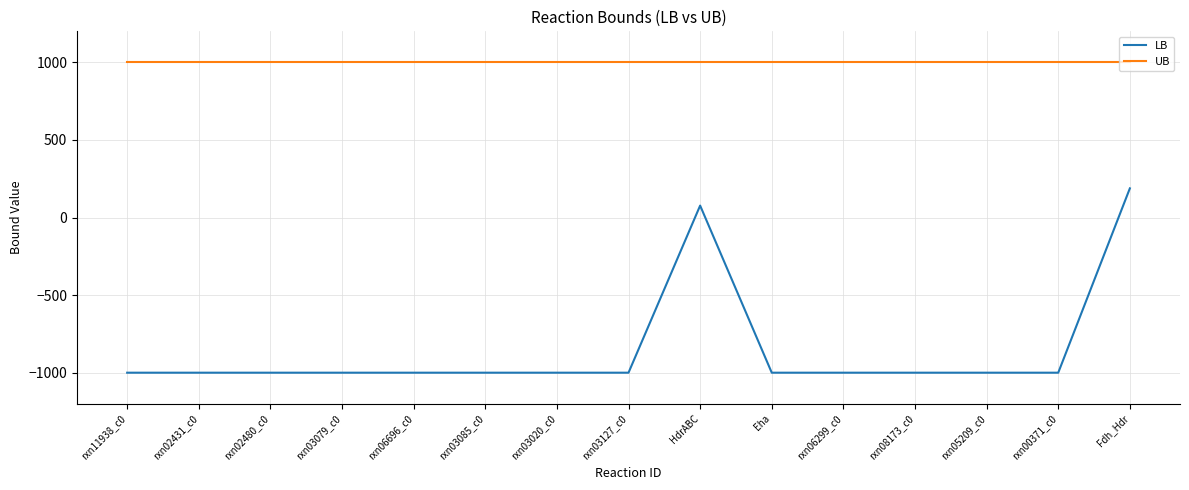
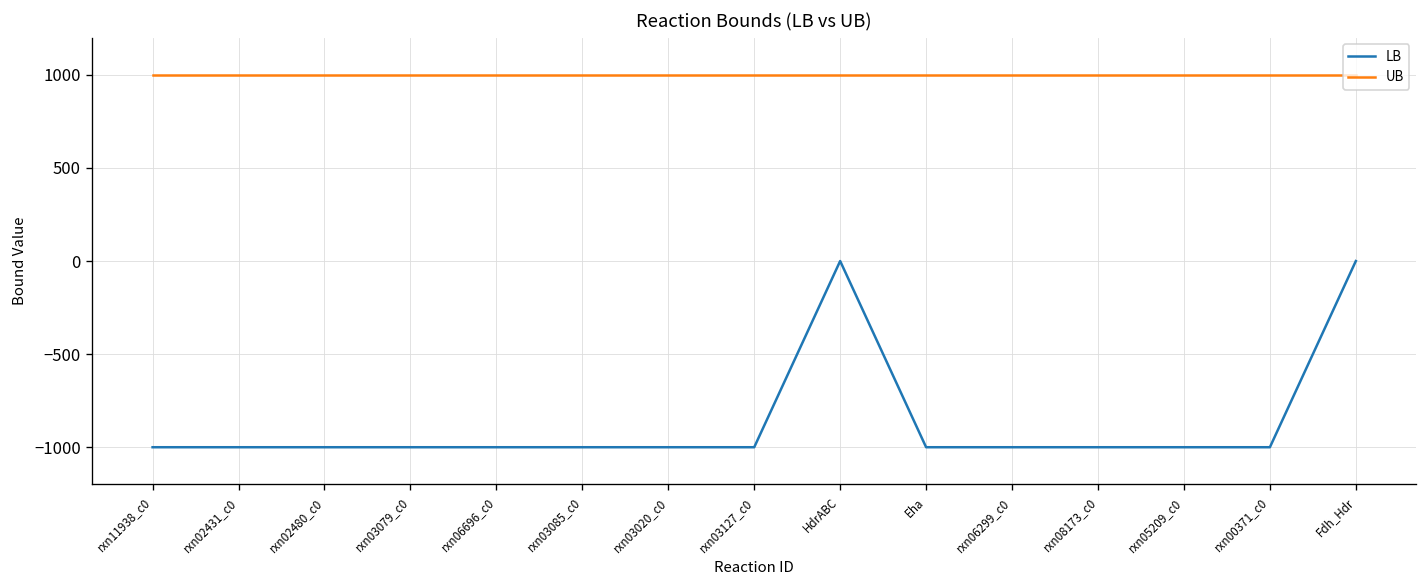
  {
    "LB": {
      "rxn11938_c0": -1000,
      "rxn02431_c0": -1000,
      "rxn02480_c0": -1000,
      "rxn03079_c0": -1000,
      "rxn06696_c0": -1000,
      "rxn03085_c0": -1000,
      "rxn03020_c0": -1000,
      "rxn03127_c0": -1000,
-     "HdrABC": 80,
+     "HdrABC": 0,
      "Eha": -1000,
      "rxn06299_c0": -1000,
      "rxn08173_c0": -1000,
      "rxn05209_c0": -1000,
      "rxn00371_c0": -1000,
-     "Fdh_Hdr": 190
+     "Fdh_Hdr": 0
    },
    "UB": {
      "rxn11938_c0": 1000,
      "rxn02431_c0": 1000,
      "rxn02480_c0": 1000,
      "rxn03079_c0": 1000,
      "rxn06696_c0": 1000,
      "rxn03085_c0": 1000,
      "rxn03020_c0": 1000,
      "rxn03127_c0": 1000,
      "HdrABC": 1000,
      "Eha": 1000,
      "rxn06299_c0": 1000,
      "rxn08173_c0": 1000,
      "rxn05209_c0": 1000,
      "rxn00371_c0": 1000
    }
  }
